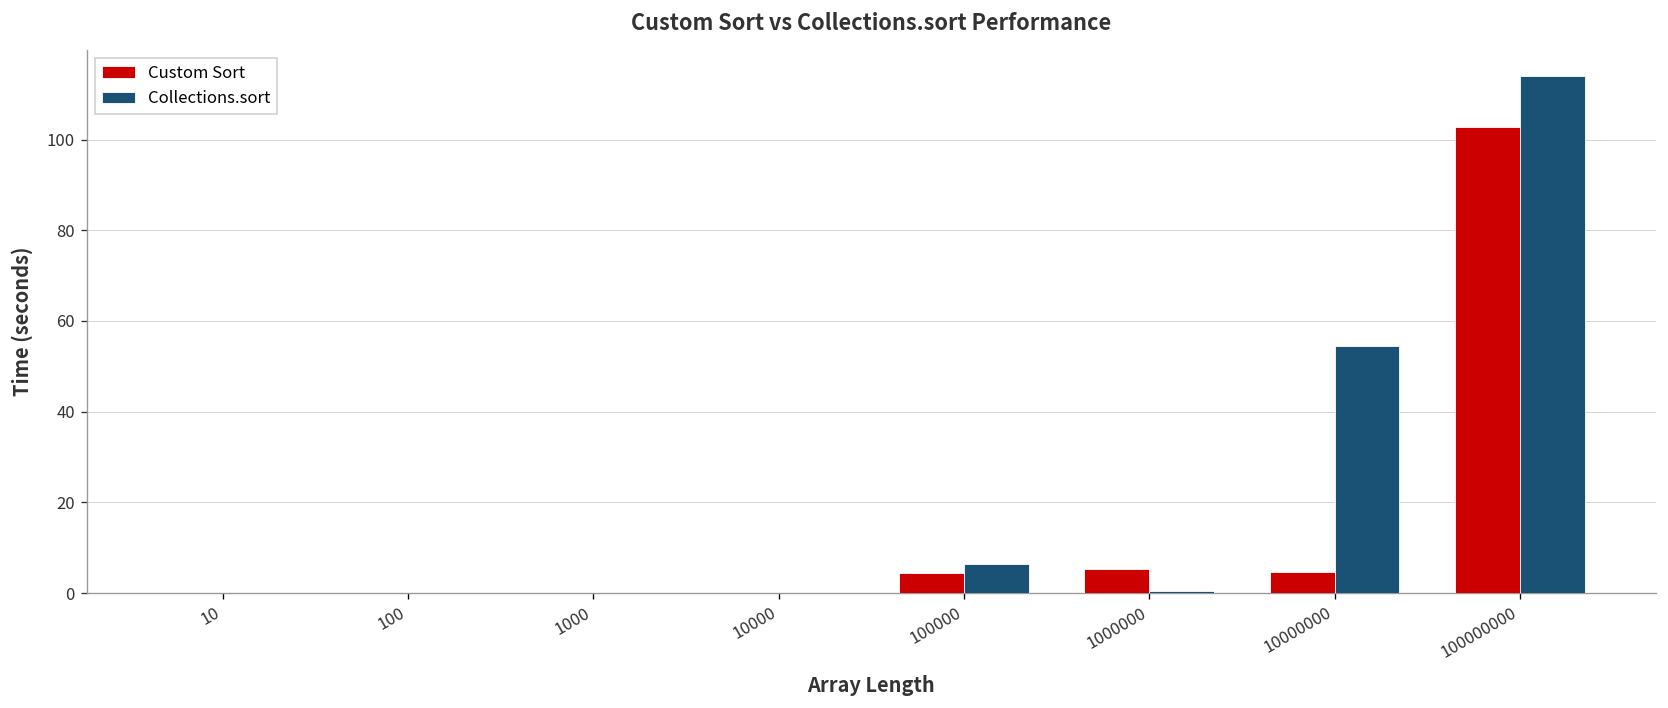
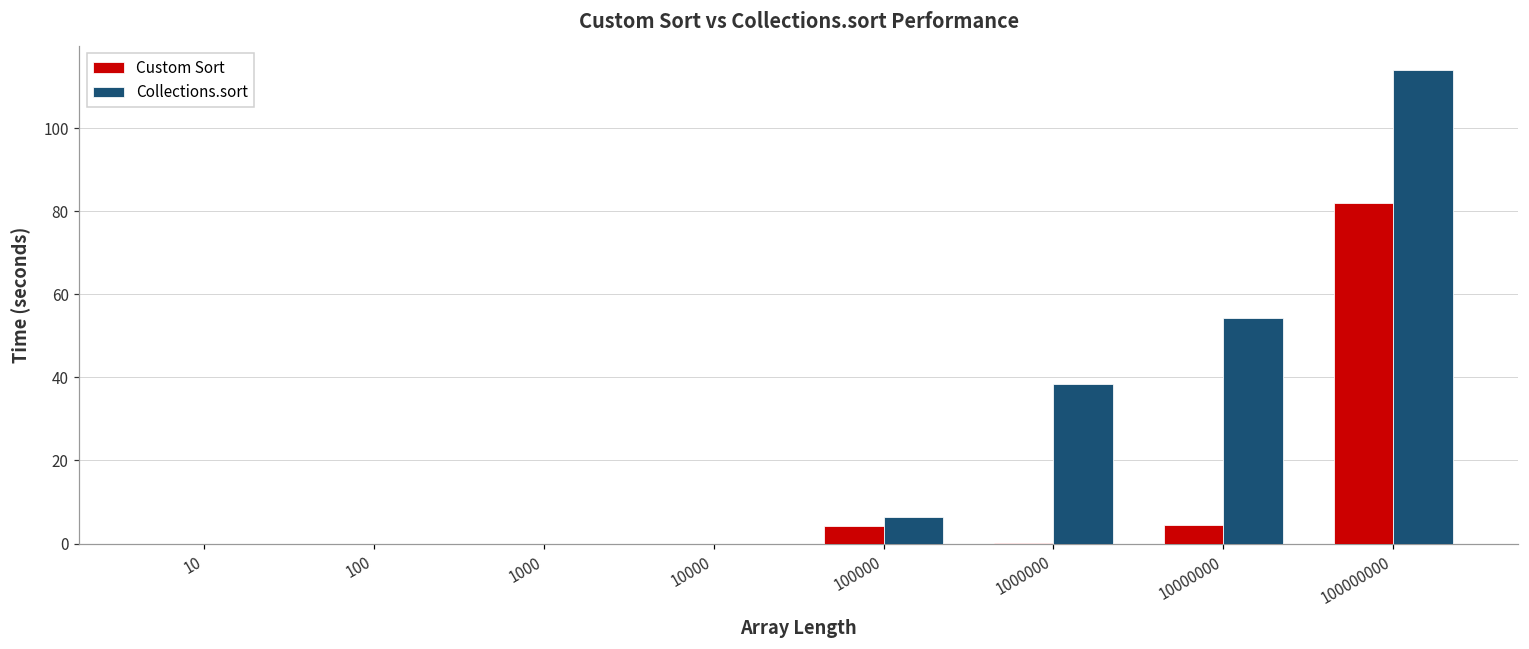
  {
    "Custom Sort": {
      "100000": 4,
-     "1000000": 5,
+     "1000000": 0,
      "10000000": 5,
-     "100000000": 103
+     "100000000": 82
    },
    "Collections.sort": {
      "100000": 6,
-     "1000000": 0,
+     "1000000": 38,
      "10000000": 54,
      "100000000": 114
    }
  }
